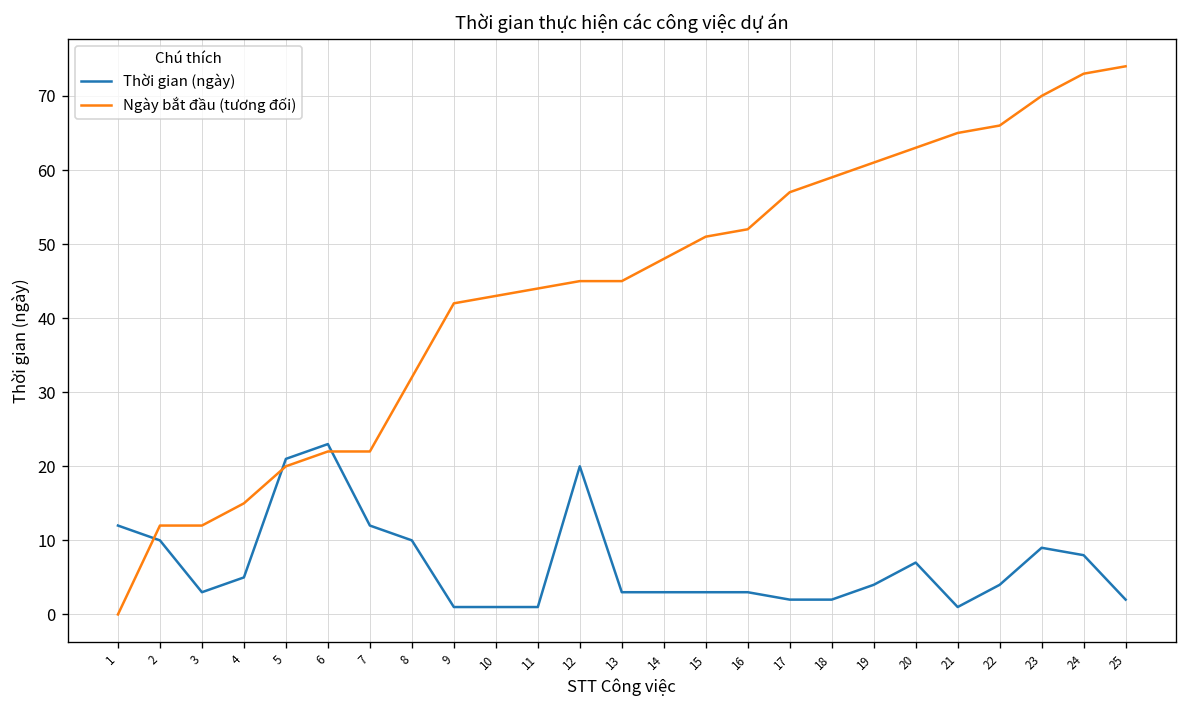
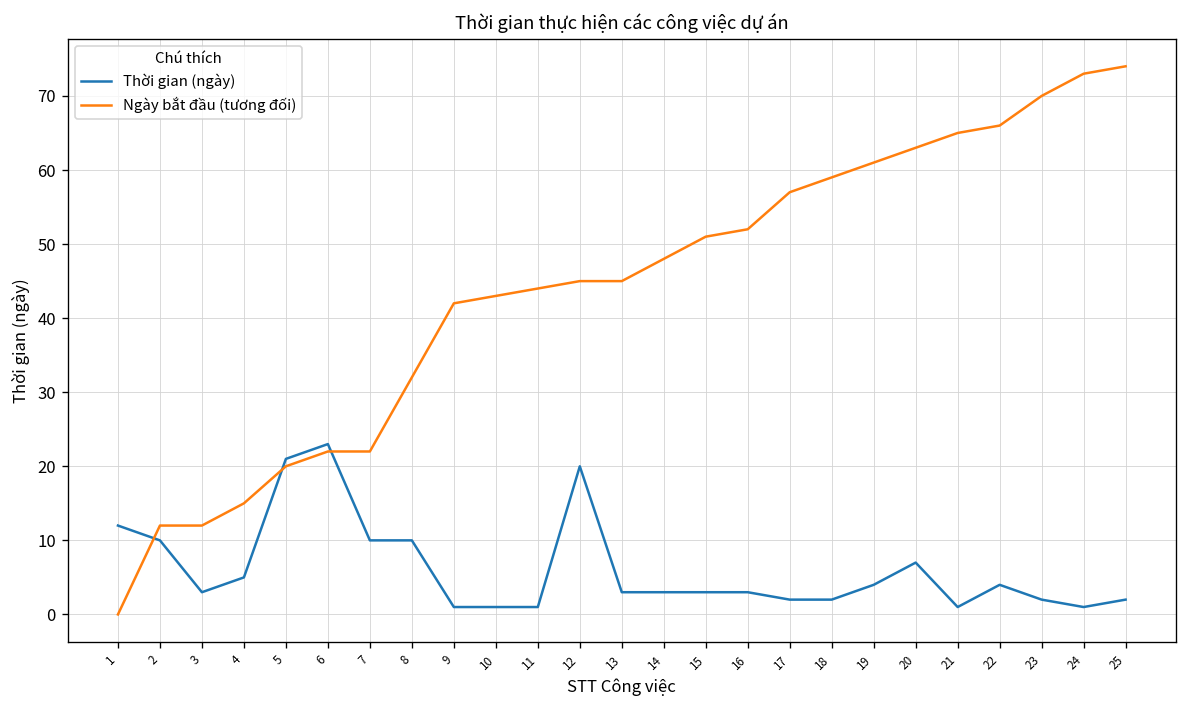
  {
    "Thời gian (ngày)": {
      "1": 12,
      "2": 10,
      "3": 3,
      "4": 5,
      "5": 21,
      "6": 23,
-     "7": 12,
+     "7": 10,
      "8": 10,
      "9": 1,
      "10": 1,
      "11": 1,
      "12": 20,
      "13": 3,
      "14": 3,
      "15": 3,
      "16": 3,
      "17": 2,
      "18": 2,
      "19": 4,
      "20": 7,
      "21": 1,
      "22": 4,
-     "23": 9,
-     "24": 8,
+     "23": 2,
+     "24": 1,
      "25": 2
    },
    "Ngày bắt đầu (tương đối)": {
      "1": 0,
      "2": 12,
      "3": 12,
      "4": 15,
      "5": 20,
      "6": 22,
      "7": 22,
      "8": 32,
      "9": 42,
      "10": 43,
      "11": 44,
      "12": 45,
      "13": 45,
      "14": 48,
      "15": 51,
      "16": 52,
      "17": 57,
      "18": 59,
      "19": 61,
      "20": 63,
      "21": 65,
      "22": 66,
      "23": 70,
      "24": 73,
      "25": 74
    }
  }
